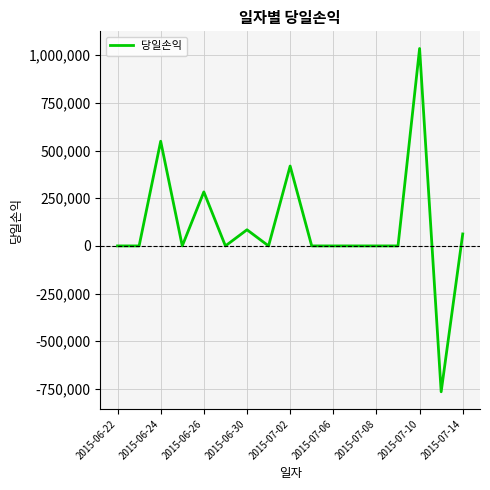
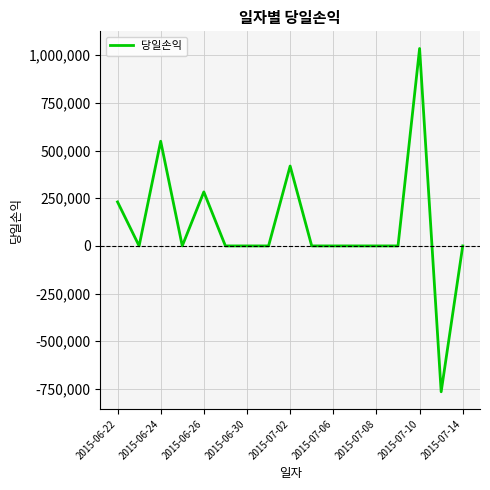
  {
-   "2015-06-22": "0",
+   "2015-06-22": "230,000",
    "2015-06-24": "550,000",
    "2015-06-26": "280,000",
-   "2015-06-30": "80,000",
+   "2015-06-30": "0",
    "2015-07-02": "420,000",
    "2015-07-06": "0",
    "2015-07-08": "0",
    "2015-07-10": "1,040,000",
-   "2015-07-14": "60,000"
+   "2015-07-14": "0"
  }
